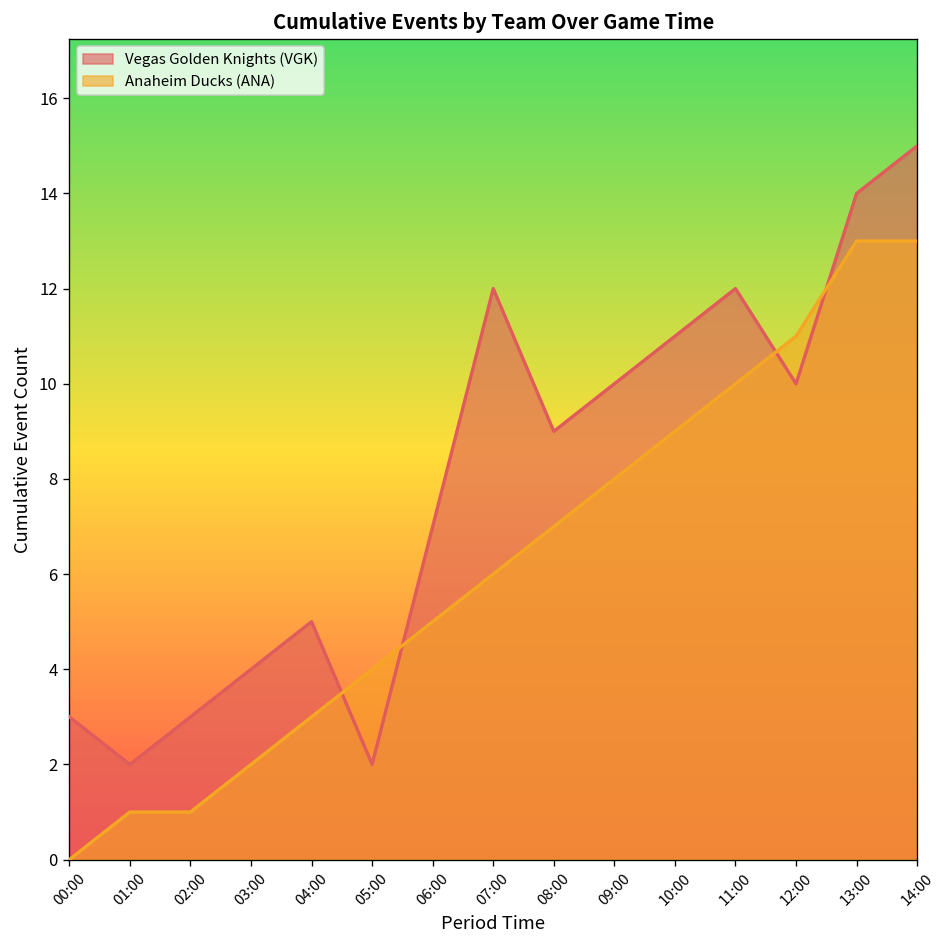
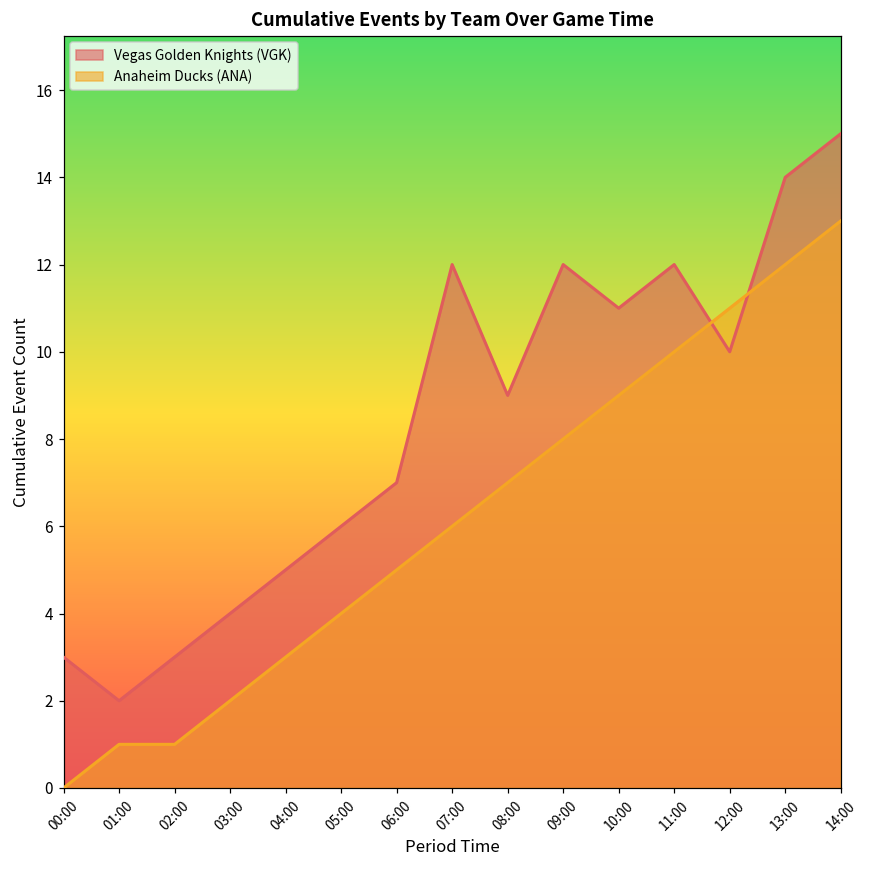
  {
    "Vegas Golden Knights (VGK)": {
      "00:00": 3,
      "01:00": 2,
      "02:00": 3,
      "03:00": 4,
      "04:00": 5,
-     "05:00": 2,
+     "05:00": 6,
      "06:00": 7,
      "07:00": 12,
      "08:00": 9,
-     "09:00": 10,
+     "09:00": 12,
      "10:00": 11,
      "11:00": 12,
      "12:00": 10,
      "13:00": 14,
      "14:00": 15
    },
    "Anaheim Ducks (ANA)": {
      "00:00": 0,
      "01:00": 1,
      "02:00": 1,
      "03:00": 2,
      "04:00": 3,
      "05:00": 4,
      "06:00": 5,
      "07:00": 6,
      "08:00": 7,
      "09:00": 8,
      "10:00": 9,
      "11:00": 10,
      "12:00": 11,
-     "13:00": 13,
+     "13:00": 12,
      "14:00": 13
    }
  }
